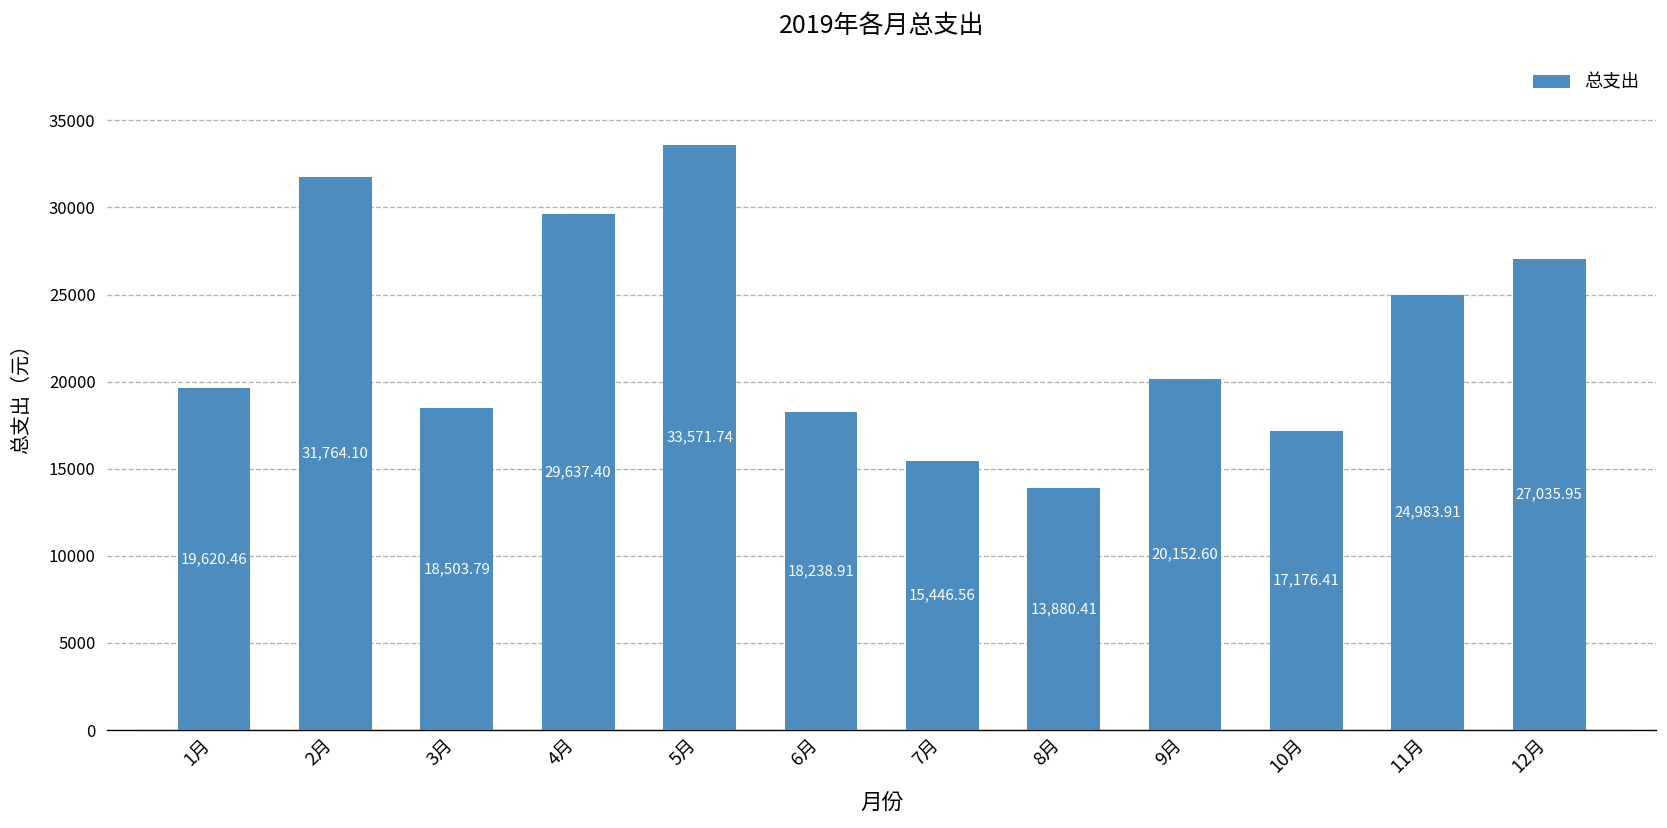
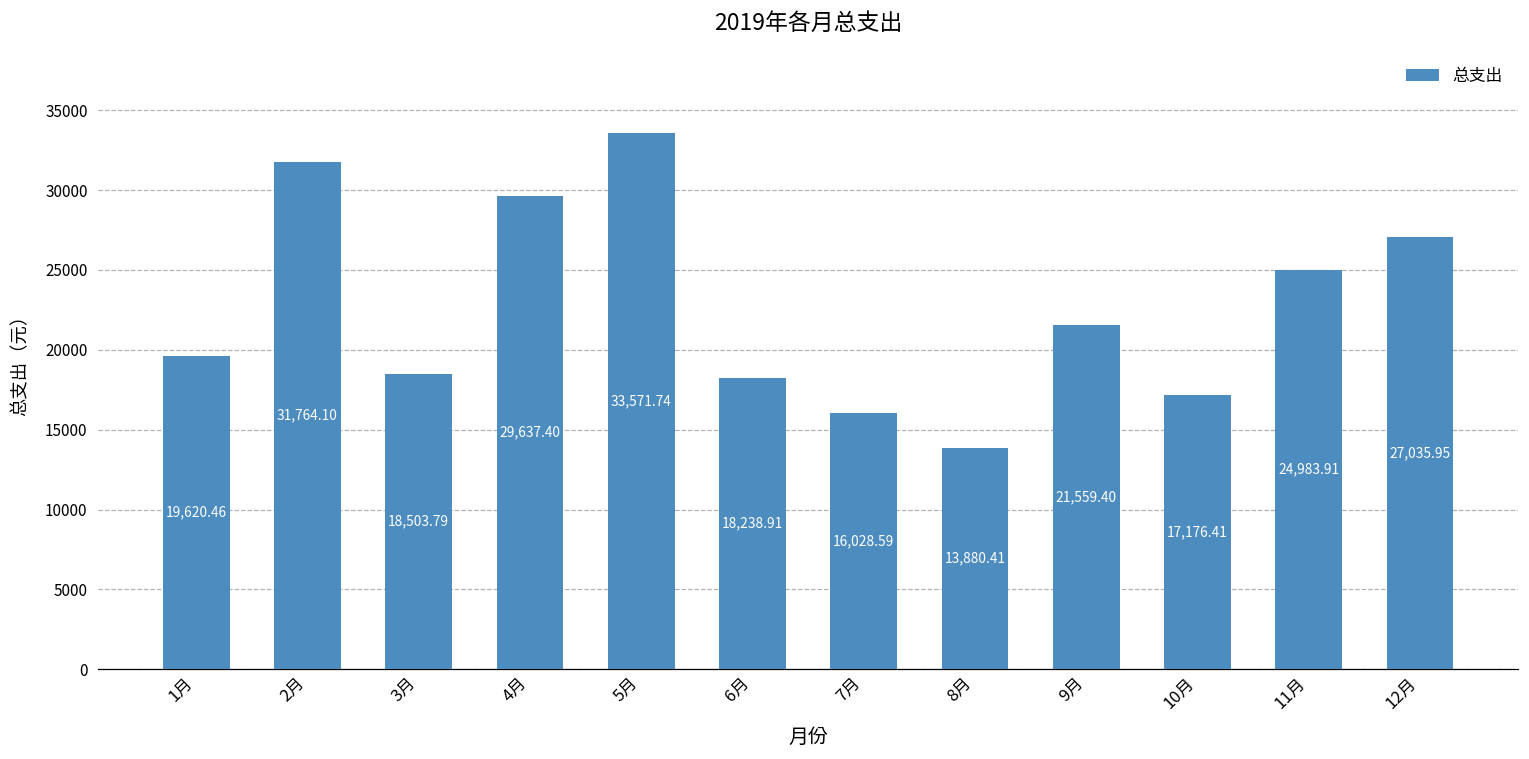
  {
    "1月": "19,620.46",
    "2月": "31,764.10",
    "3月": "18,503.79",
    "4月": "29,637.40",
    "5月": "33,571.74",
    "6月": "18,238.91",
-   "7月": "15,446.56",
+   "7月": "16,028.59",
    "8月": "13,880.41",
-   "9月": "20,152.60",
+   "9月": "21,559.40",
    "10月": "17,176.41",
    "11月": "24,983.91",
    "12月": "27,035.95"
  }
